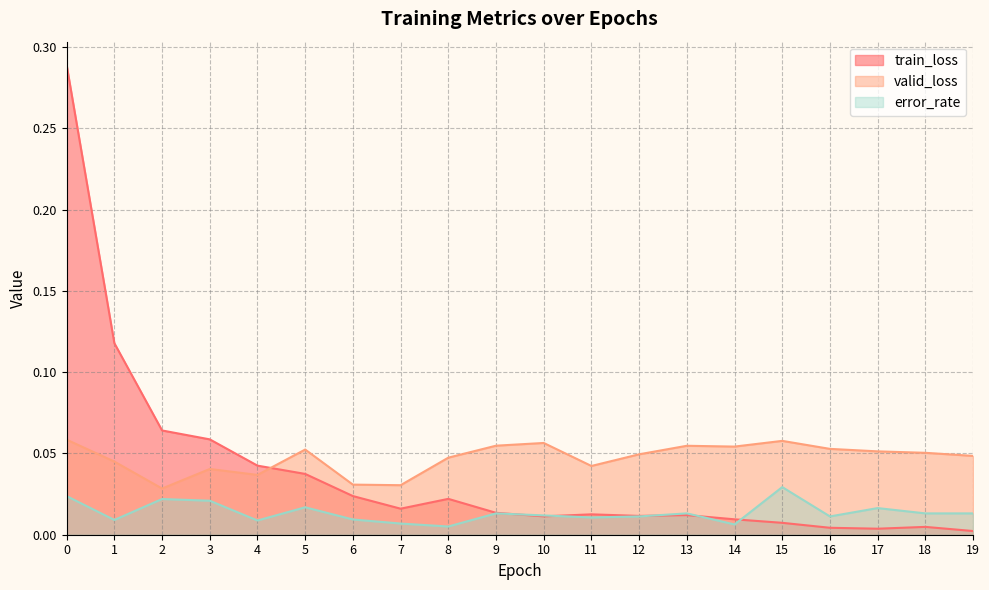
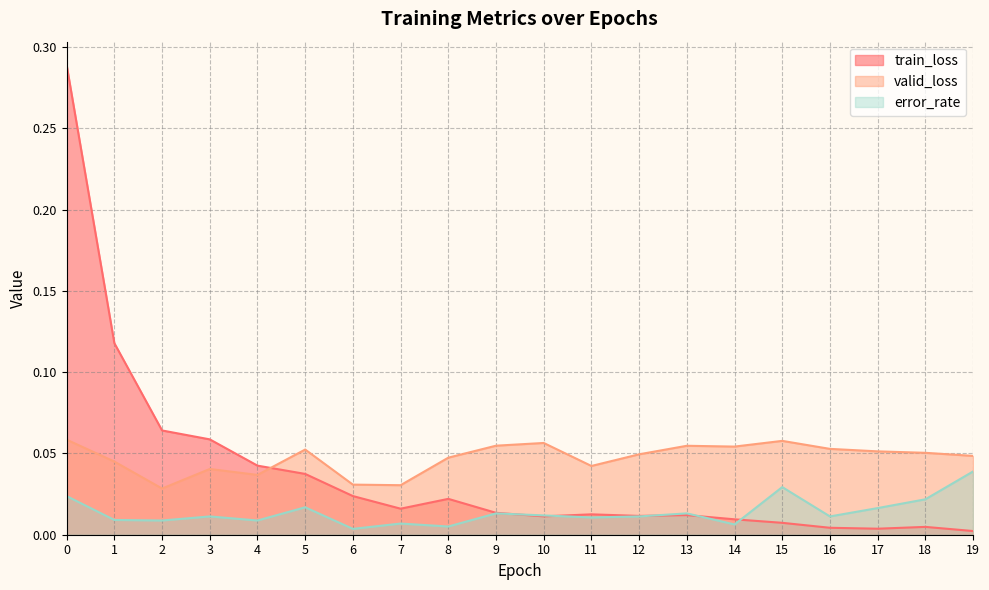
  {
    "error_rate": {
      "0": 0.024,
      "1": 0.009,
-     "2": 0.022,
-     "3": 0.021,
+     "2": 0.009,
+     "3": 0.011,
      "4": 0.009,
      "5": 0.017,
-     "6": 0.009,
+     "6": 0.004,
      "7": 0.007,
      "8": 0.005,
      "11": 0.011,
      "14": 0.006,
      "15": 0.029,
      "16": 0.011,
      "17": 0.016,
-     "18": 0.013,
-     "19": 0.013
+     "18": 0.022,
+     "19": 0.039
    }
  }
